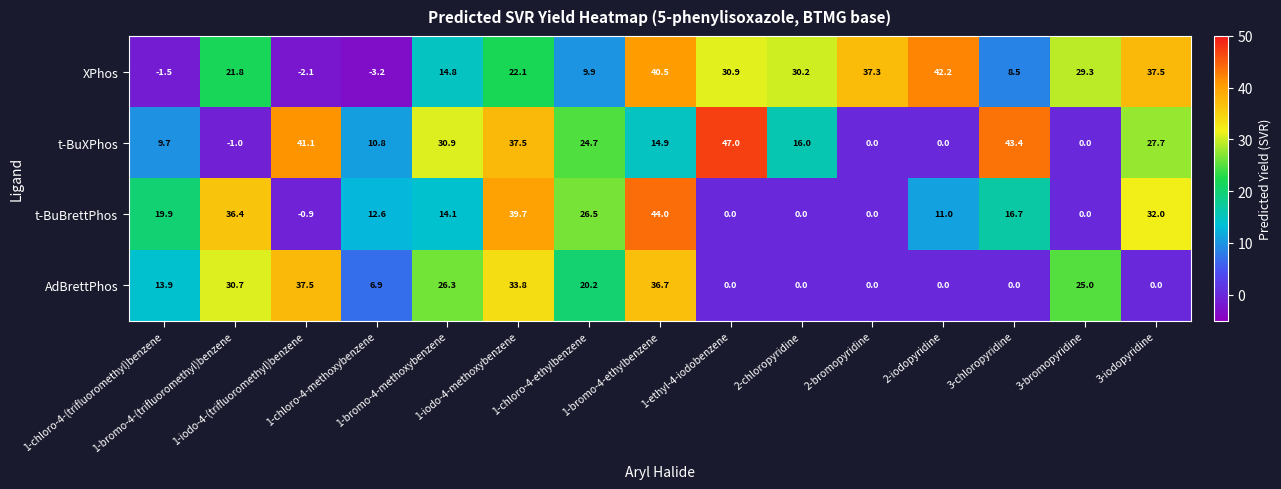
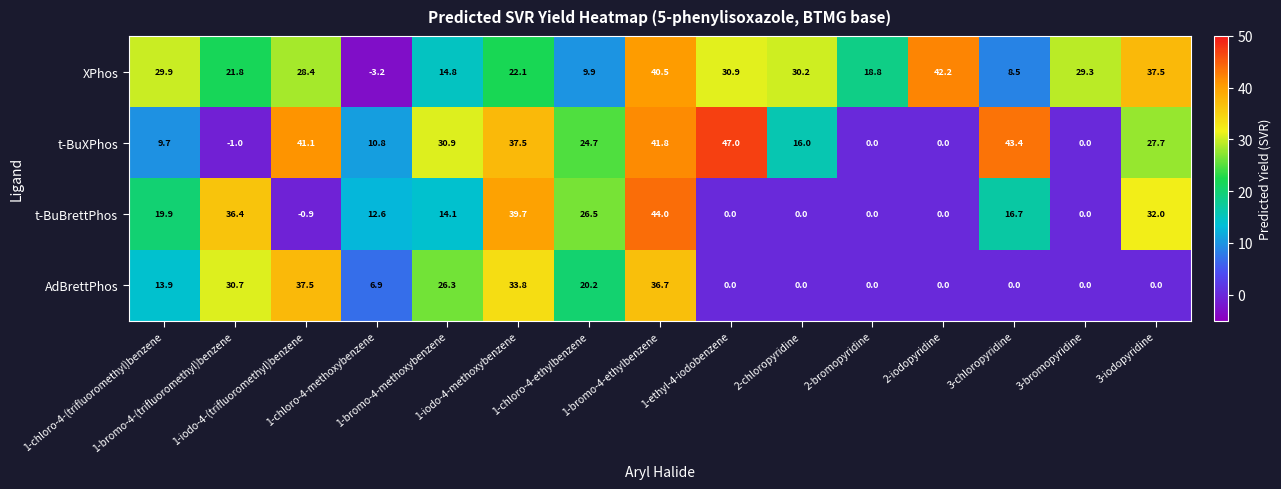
  {
    "XPhos": {
-     "1-chloro-4-(trifluoromethyl)benzene": -1.5,
+     "1-chloro-4-(trifluoromethyl)benzene": 29.9,
      "1-bromo-4-(trifluoromethyl)benzene": 21.8,
-     "1-iodo-4-(trifluoromethyl)benzene": -2.1,
+     "1-iodo-4-(trifluoromethyl)benzene": 28.4,
      "1-chloro-4-methoxybenzene": -3.2,
      "1-bromo-4-methoxybenzene": 14.8,
      "1-iodo-4-methoxybenzene": 22.1,
      "1-chloro-4-ethylbenzene": 9.9,
      "1-bromo-4-ethylbenzene": 40.5,
      "1-ethyl-4-iodobenzene": 30.9,
      "2-chloropyridine": 30.2,
-     "2-bromopyridine": 37.3,
+     "2-bromopyridine": 18.8,
      "2-iodopyridine": 42.2,
      "3-chloropyridine": 8.5,
      "3-bromopyridine": 29.3,
      "3-iodopyridine": 37.5
    },
    "t-BuXPhos": {
      "1-chloro-4-(trifluoromethyl)benzene": 9.7,
      "1-bromo-4-(trifluoromethyl)benzene": -1.0,
      "1-iodo-4-(trifluoromethyl)benzene": 41.1,
      "1-chloro-4-methoxybenzene": 10.8,
      "1-bromo-4-methoxybenzene": 30.9,
      "1-iodo-4-methoxybenzene": 37.5,
      "1-chloro-4-ethylbenzene": 24.7,
-     "1-bromo-4-ethylbenzene": 14.9,
+     "1-bromo-4-ethylbenzene": 41.8,
      "1-ethyl-4-iodobenzene": 47.0,
      "2-chloropyridine": 16.0,
      "2-bromopyridine": 0.0,
      "2-iodopyridine": 0.0,
      "3-chloropyridine": 43.4,
      "3-bromopyridine": 0.0,
      "3-iodopyridine": 27.7
    },
    "t-BuBrettPhos": {
      "1-chloro-4-(trifluoromethyl)benzene": 19.9,
      "1-bromo-4-(trifluoromethyl)benzene": 36.4,
      "1-iodo-4-(trifluoromethyl)benzene": -0.9,
      "1-chloro-4-methoxybenzene": 12.6,
      "1-bromo-4-methoxybenzene": 14.1,
      "1-iodo-4-methoxybenzene": 39.7,
      "1-chloro-4-ethylbenzene": 26.5,
      "1-bromo-4-ethylbenzene": 44.0,
      "1-ethyl-4-iodobenzene": 0.0,
      "2-chloropyridine": 0.0,
      "2-bromopyridine": 0.0,
-     "2-iodopyridine": 11.0,
+     "2-iodopyridine": 0.0,
      "3-chloropyridine": 16.7,
      "3-bromopyridine": 0.0,
      "3-iodopyridine": 32.0
    },
    "AdBrettPhos": {
      "1-chloro-4-(trifluoromethyl)benzene": 13.9,
      "1-bromo-4-(trifluoromethyl)benzene": 30.7,
      "1-iodo-4-(trifluoromethyl)benzene": 37.5,
      "1-chloro-4-methoxybenzene": 6.9,
      "1-bromo-4-methoxybenzene": 26.3,
      "1-iodo-4-methoxybenzene": 33.8,
      "1-chloro-4-ethylbenzene": 20.2,
      "1-bromo-4-ethylbenzene": 36.7,
      "1-ethyl-4-iodobenzene": 0.0,
      "2-chloropyridine": 0.0,
      "2-bromopyridine": 0.0,
      "2-iodopyridine": 0.0,
      "3-chloropyridine": 0.0,
-     "3-bromopyridine": 25.0,
+     "3-bromopyridine": 0.0,
      "3-iodopyridine": 0.0
    }
  }
